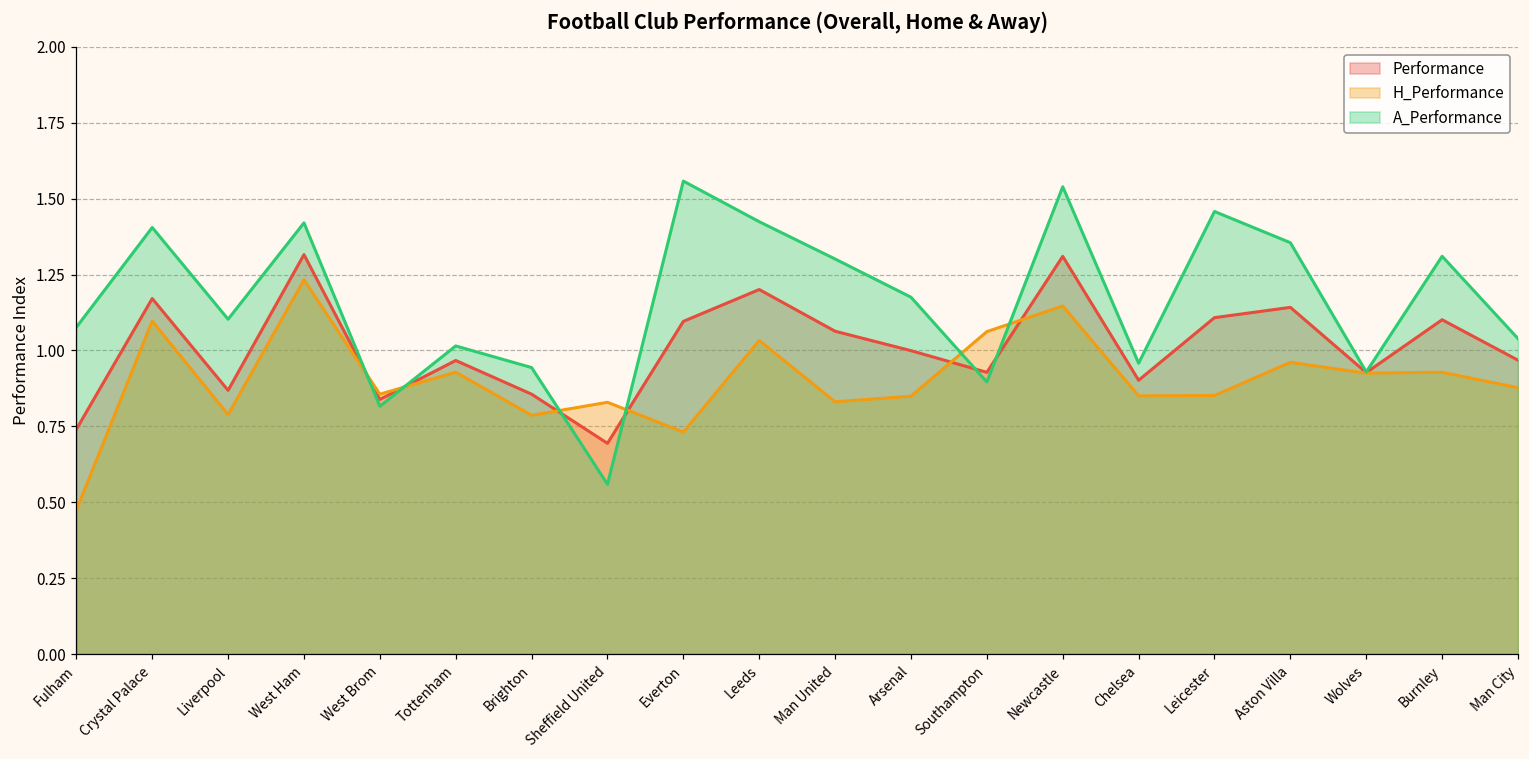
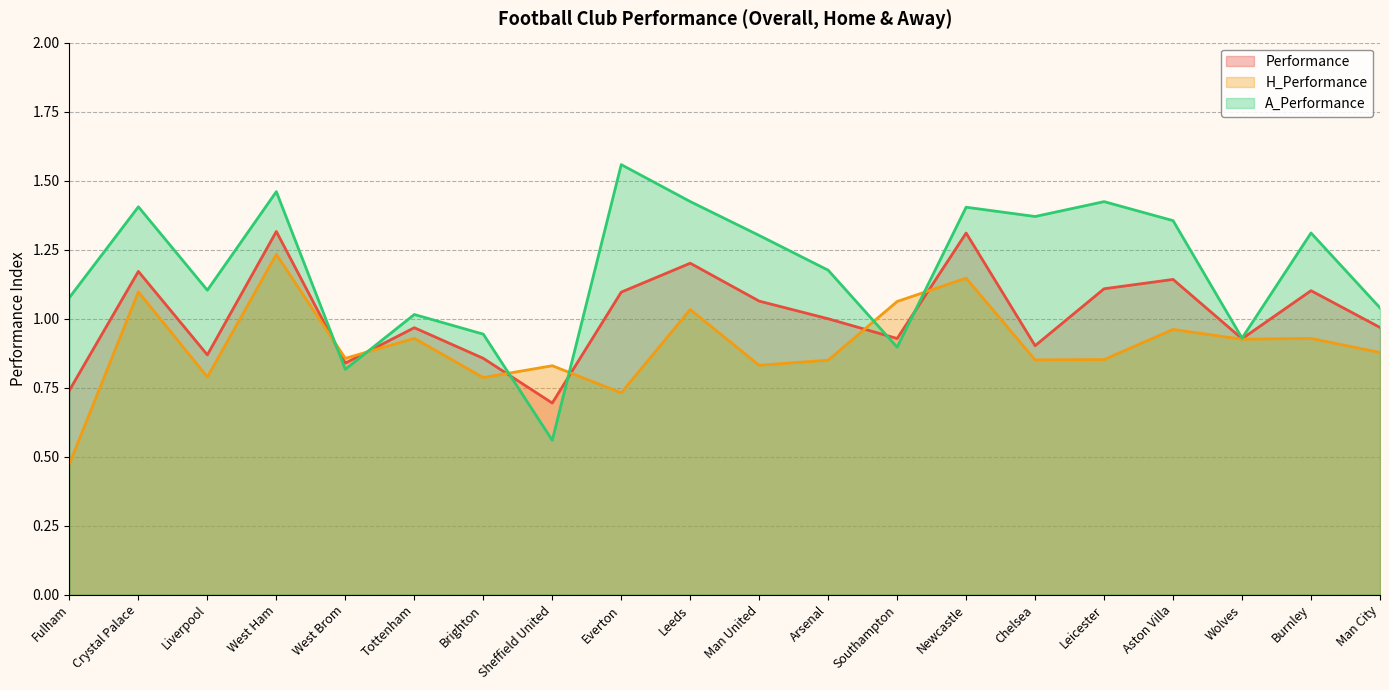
  {
    "A_Performance": {
      "Fulham": 1.08,
      "Crystal Palace": 1.41,
      "Liverpool": 1.10,
-     "West Ham": 1.42,
+     "West Ham": 1.46,
      "West Brom": 0.82,
      "Tottenham": 1.01,
      "Brighton": 0.94,
      "Sheffield United": 0.56,
      "Everton": 1.56,
      "Leeds": 1.42,
      "Man United": 1.30,
      "Arsenal": 1.18,
      "Southampton": 0.90,
-     "Newcastle": 1.54,
-     "Chelsea": 0.96,
-     "Leicester": 1.46,
+     "Newcastle": 1.40,
+     "Chelsea": 1.37,
+     "Leicester": 1.42,
      "Aston Villa": 1.36,
      "Burnley": 1.31,
      "Man City": 1.04
    }
  }
